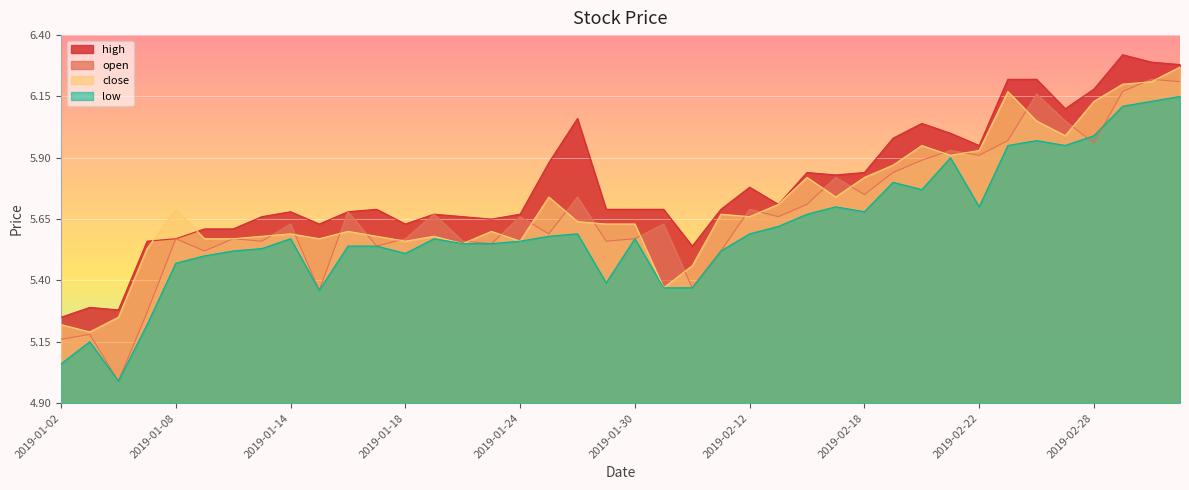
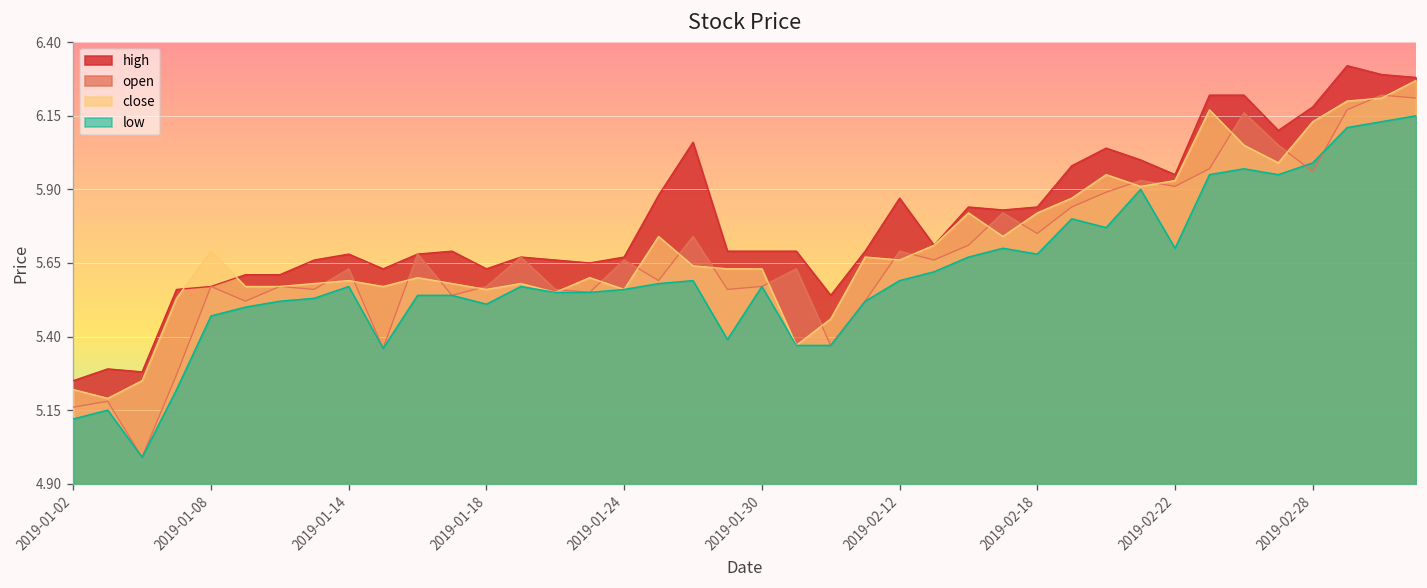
  {
    "high": {
      "2019-01-02": 5.25,
      "2019-01-14": 5.68,
      "2019-01-18": 5.63,
      "2019-01-30": 5.69,
-     "2019-02-12": 5.78,
+     "2019-02-12": 5.87,
      "2019-02-18": 5.84,
      "2019-02-22": 5.95,
      "2019-02-28": 6.18
    },
    "open": {
      "2019-01-02": 5.16,
      "2019-01-14": 5.63,
      "2019-02-12": 5.69,
      "2019-02-18": 5.75,
      "2019-02-22": 5.91,
      "2019-02-28": 5.96
    },
    "close": {
      "2019-01-02": 5.22,
      "2019-01-08": 5.69,
      "2019-01-14": 5.59,
      "2019-01-30": 5.63,
      "2019-02-12": 5.66,
      "2019-02-18": 5.82,
      "2019-02-22": 5.93,
      "2019-02-28": 6.13
    },
    "low": {
-     "2019-01-02": 5.06,
+     "2019-01-02": 5.12,
      "2019-01-08": 5.47,
      "2019-01-14": 5.57,
      "2019-01-18": 5.51,
      "2019-02-12": 5.59,
      "2019-02-18": 5.68,
      "2019-02-22": 5.70,
      "2019-02-28": 5.99
    }
  }
